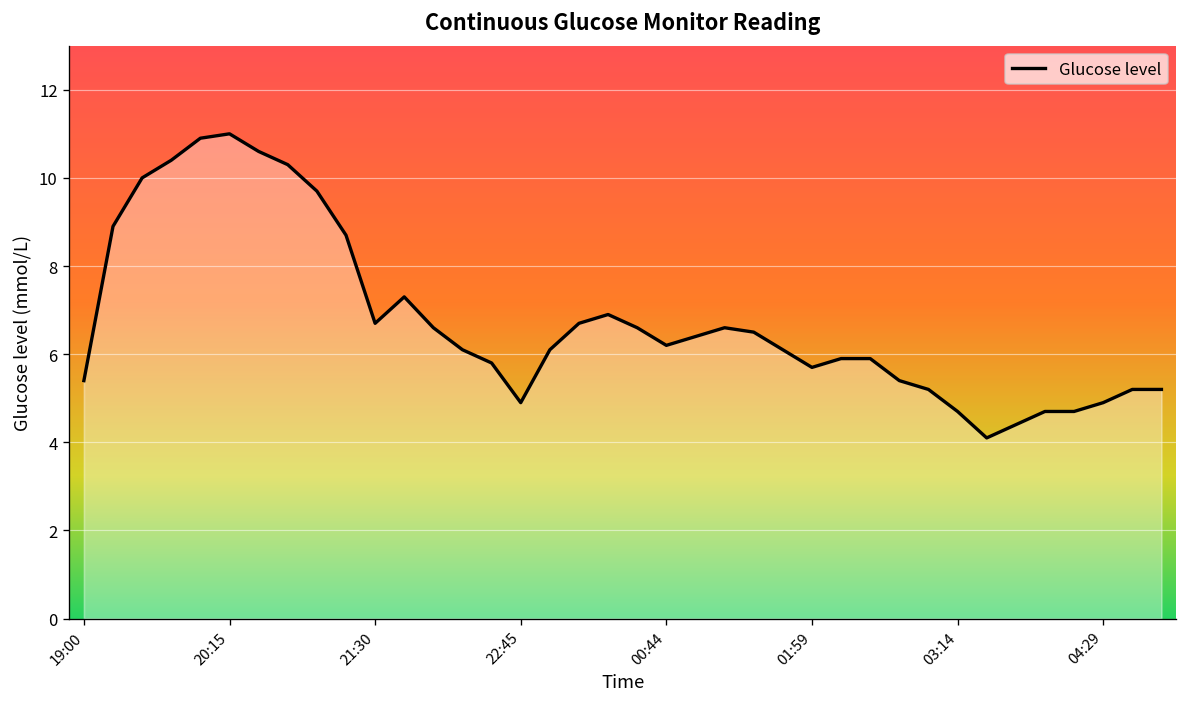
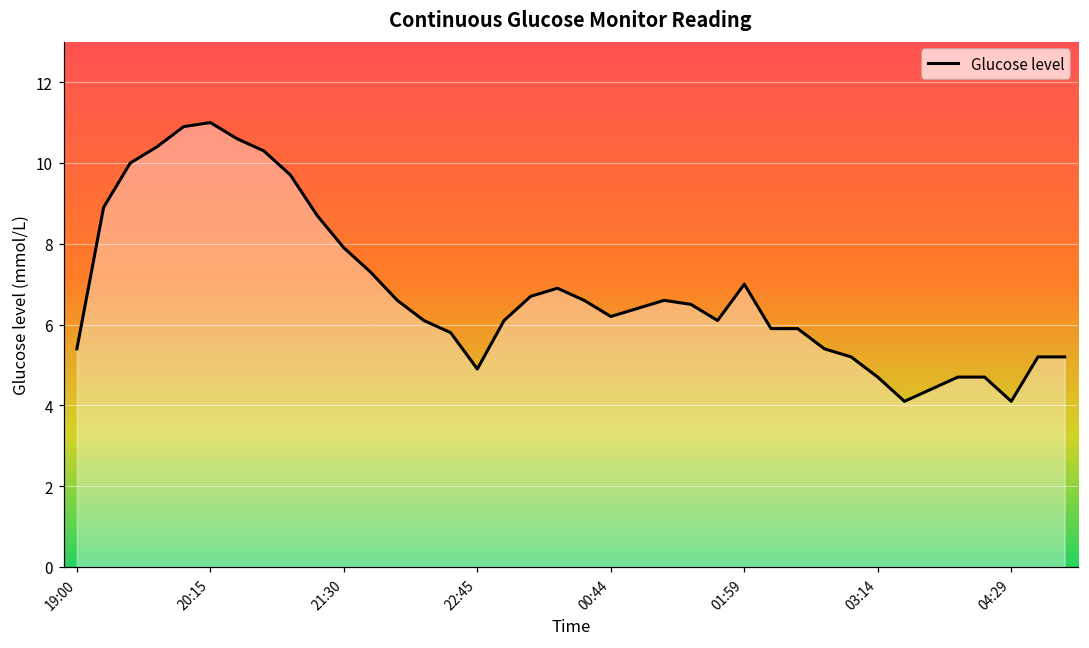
  {
    "19:00": 5.4,
    "20:15": 11.0,
-   "21:30": 6.7,
+   "21:30": 7.9,
    "22:45": 4.9,
    "00:44": 6.2,
-   "01:59": 5.7,
+   "01:59": 7.0,
    "03:14": 4.7,
-   "04:29": 4.9
+   "04:29": 4.1
  }
